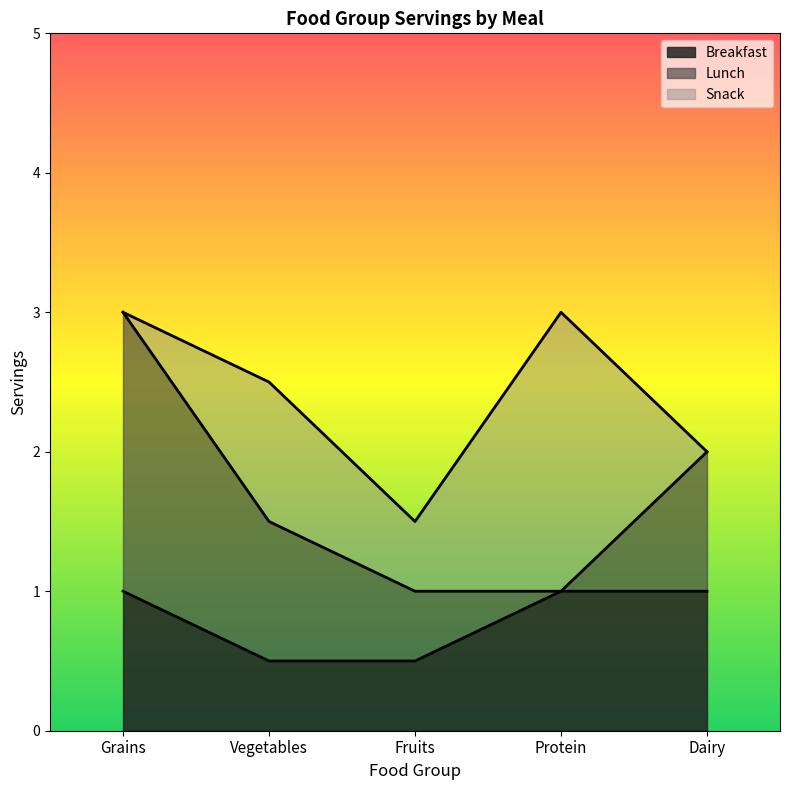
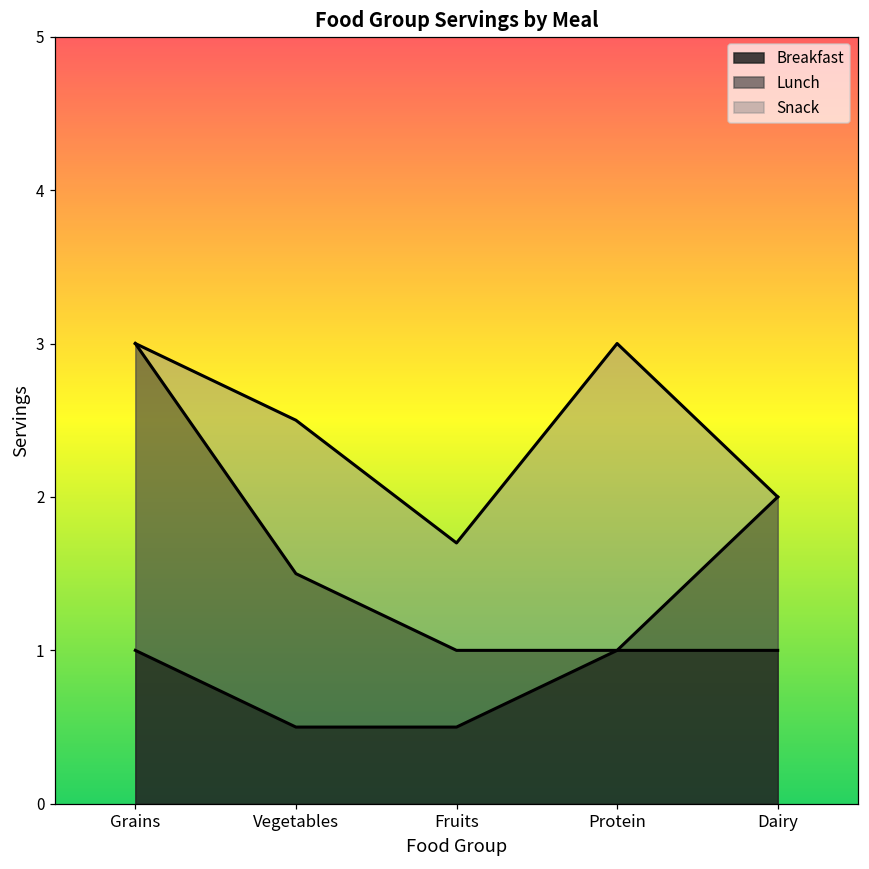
  {
    "Snack": {
      "Vegetables": 1.0,
-     "Fruits": 0.5,
+     "Fruits": 0.7,
      "Protein": 2.0
    }
  }
